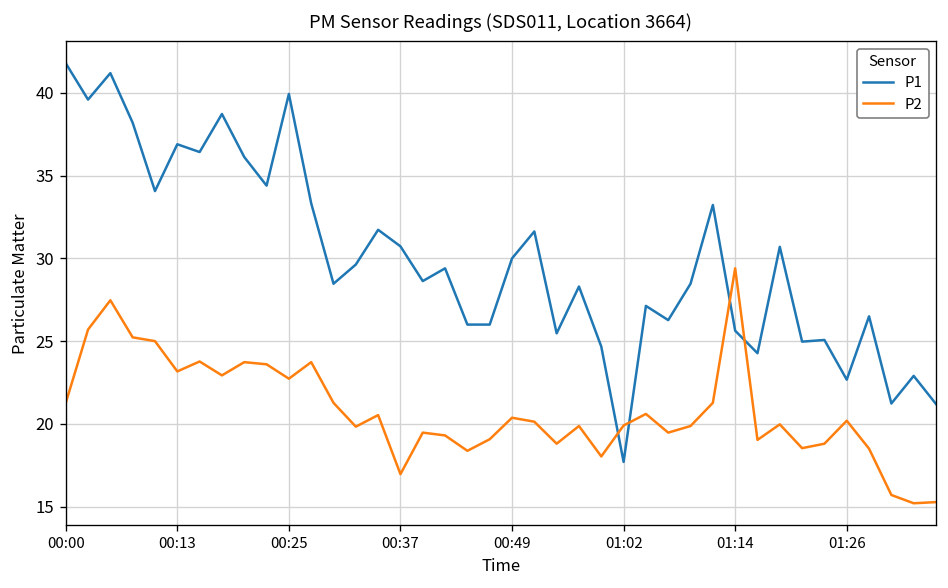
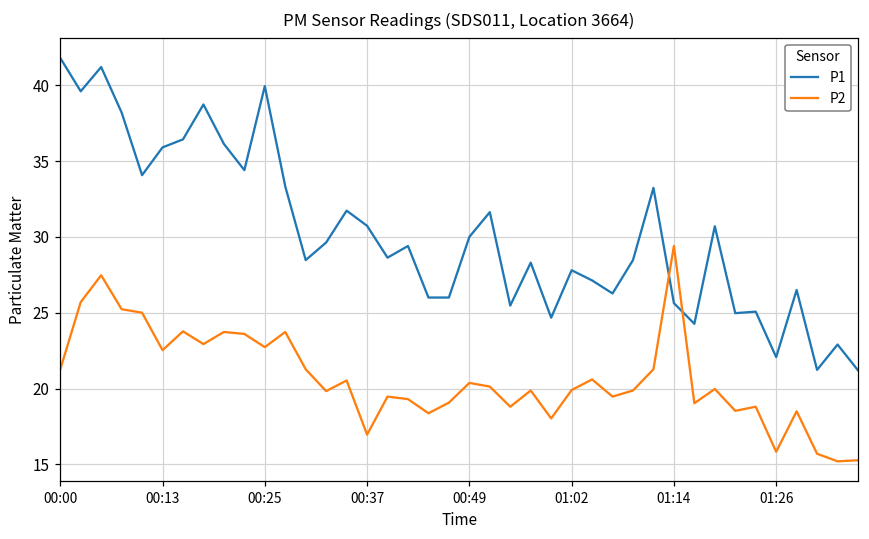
  {
    "P1": {
      "00:00": 41.8,
-     "00:13": 36.9,
+     "00:13": 35.9,
      "00:25": 39.9,
      "00:37": 30.7,
      "00:49": 30.0,
-     "01:02": 17.7,
+     "01:02": 27.8,
      "01:14": 25.6,
-     "01:26": 22.7
+     "01:26": 22.1
    },
    "P2": {
      "00:00": 21.3,
-     "00:13": 23.2,
+     "00:13": 22.5,
      "00:25": 22.7,
      "00:37": 17.0,
      "00:49": 20.4,
      "01:02": 19.9,
      "01:14": 29.4,
-     "01:26": 20.2
+     "01:26": 15.8
    }
  }
